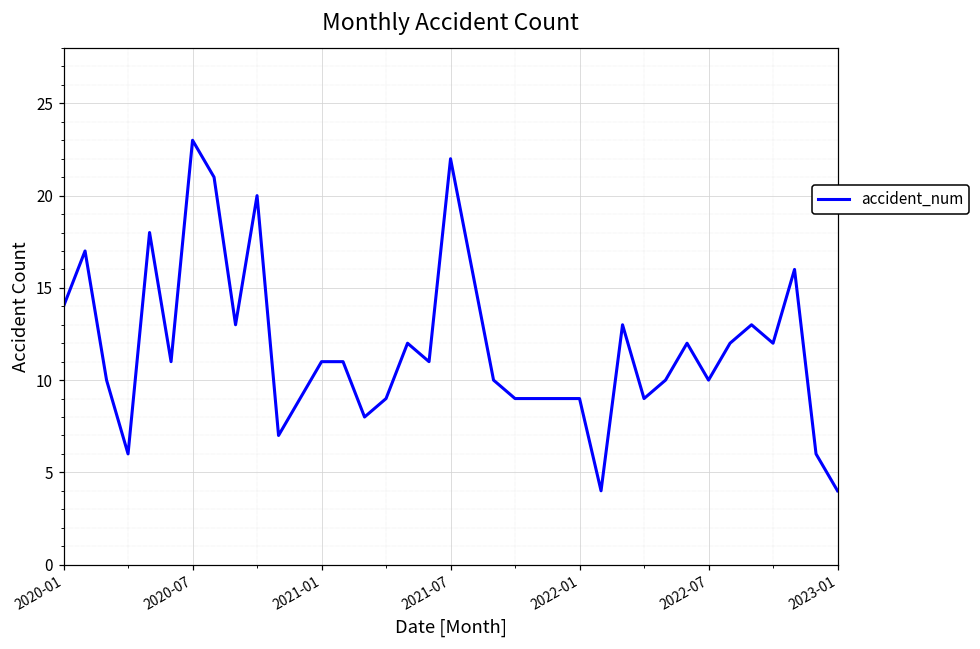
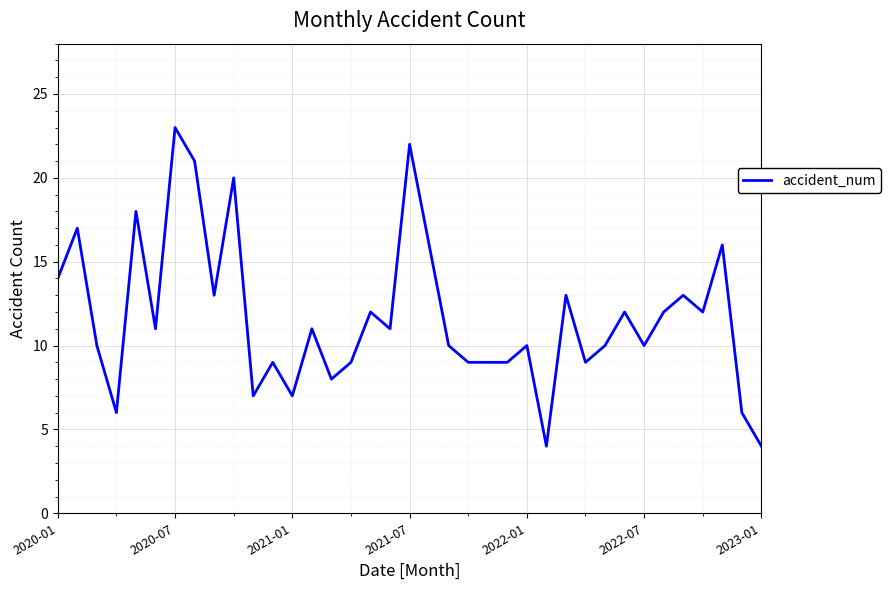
  {
    "2020-01": 14,
    "2020-07": 23,
-   "2021-01": 11,
+   "2021-01": 7,
    "2021-07": 22,
-   "2022-01": 9,
+   "2022-01": 10,
    "2022-07": 10,
    "2023-01": 4
  }
